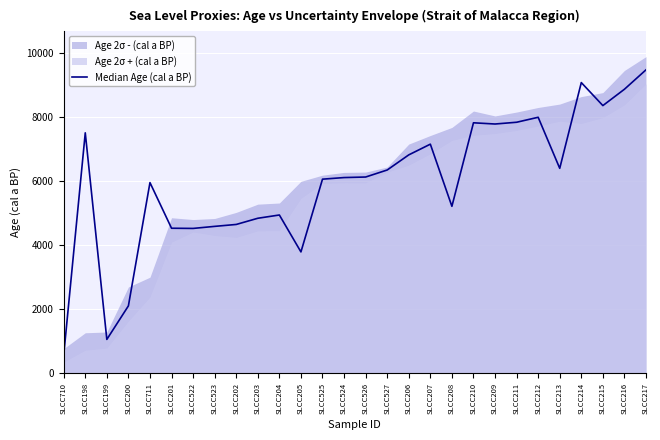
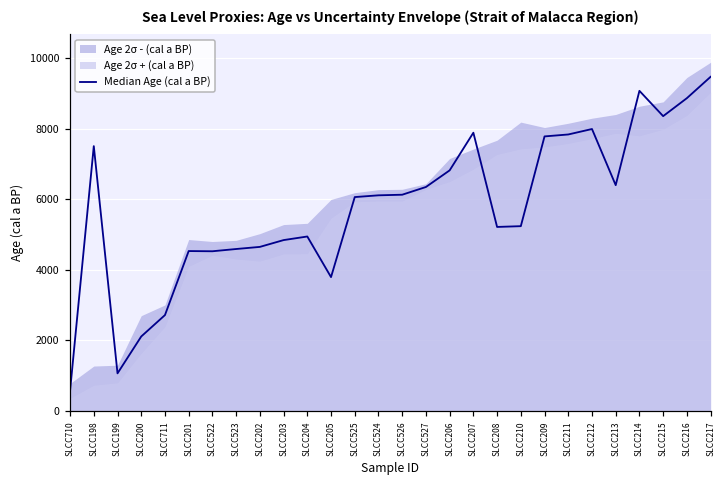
  {
    "Median Age (cal a BP)": {
      "SLCC710": 600,
      "SLCC198": 7500,
      "SLCC199": 1100,
      "SLCC200": 2100,
-     "SLCC711": 6000,
+     "SLCC711": 2700,
      "SLCC201": 4500,
      "SLCC522": 4500,
      "SLCC523": 4600,
      "SLCC202": 4700,
      "SLCC203": 4800,
      "SLCC204": 4900,
      "SLCC205": 3800,
      "SLCC525": 6100,
      "SLCC524": 6100,
      "SLCC526": 6100,
      "SLCC206": 6800,
-     "SLCC207": 7200,
+     "SLCC207": 7900,
      "SLCC208": 5200,
-     "SLCC210": 7800,
+     "SLCC210": 5200,
      "SLCC209": 7800,
      "SLCC211": 7800,
      "SLCC212": 8000,
      "SLCC213": 6400,
      "SLCC214": 9100,
      "SLCC215": 8400,
      "SLCC216": 8900,
      "SLCC217": 9500
    }
  }
